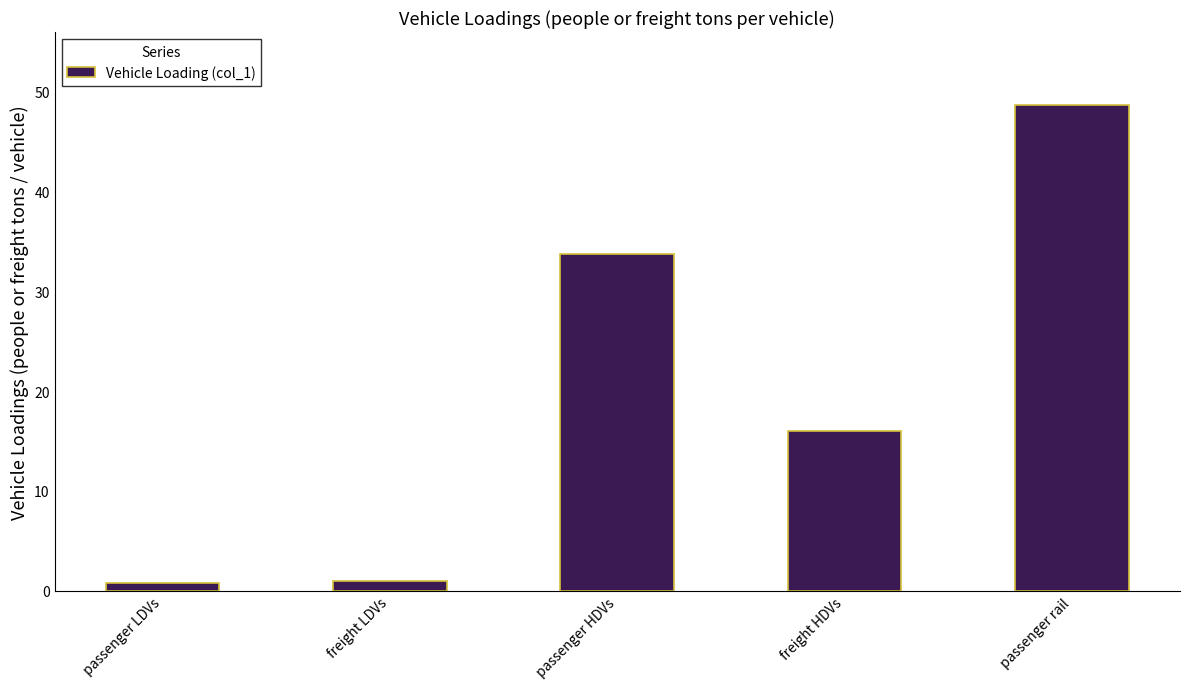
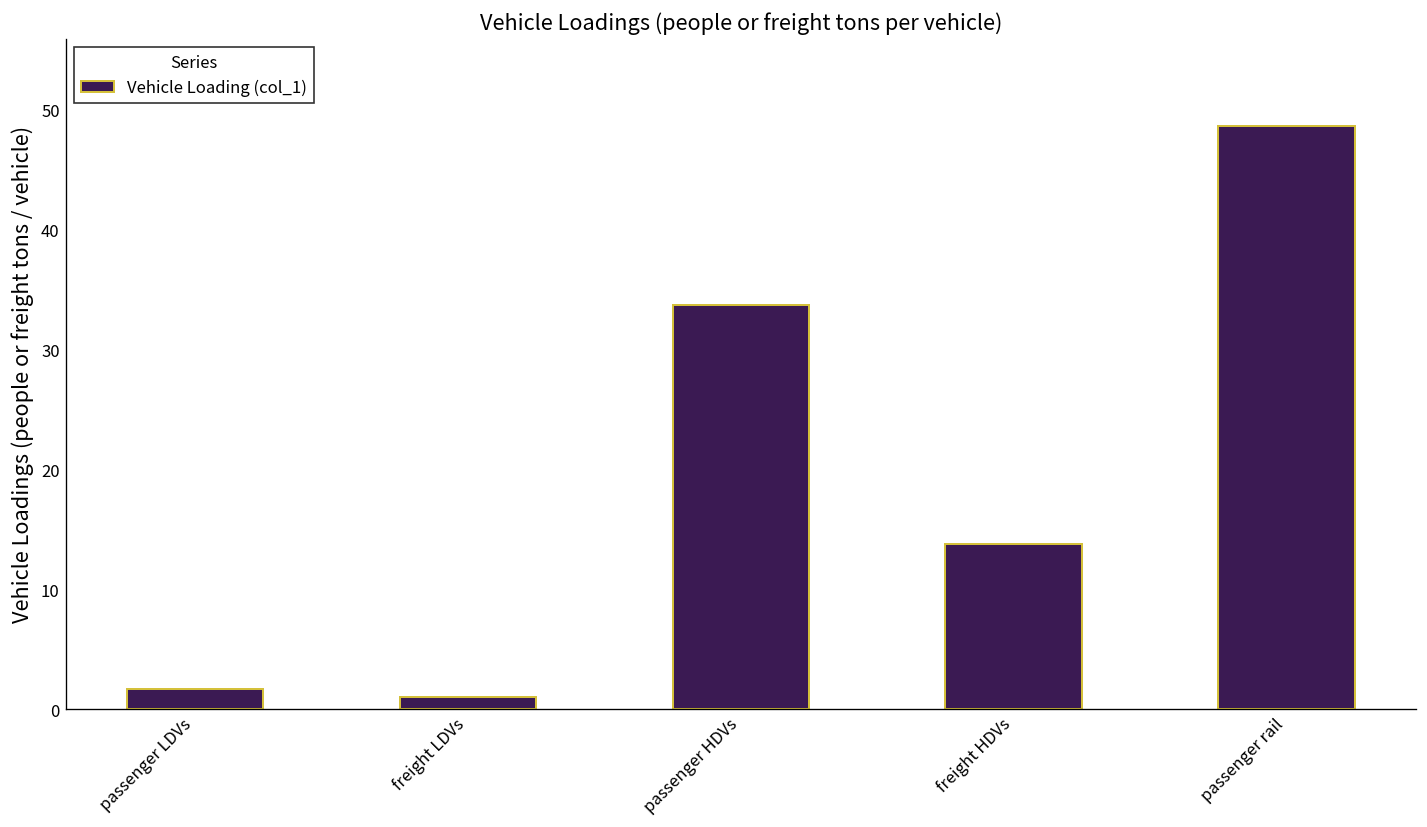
  {
-   "passenger LDVs": 1,
+   "passenger LDVs": 2,
    "freight LDVs": 1,
    "passenger HDVs": 34,
-   "freight HDVs": 16,
+   "freight HDVs": 14,
    "passenger rail": 49
  }
